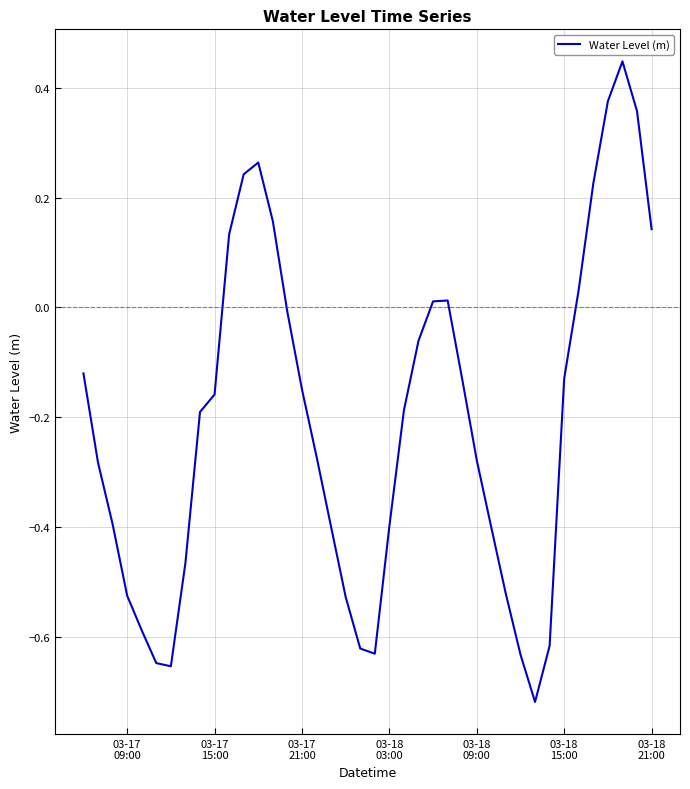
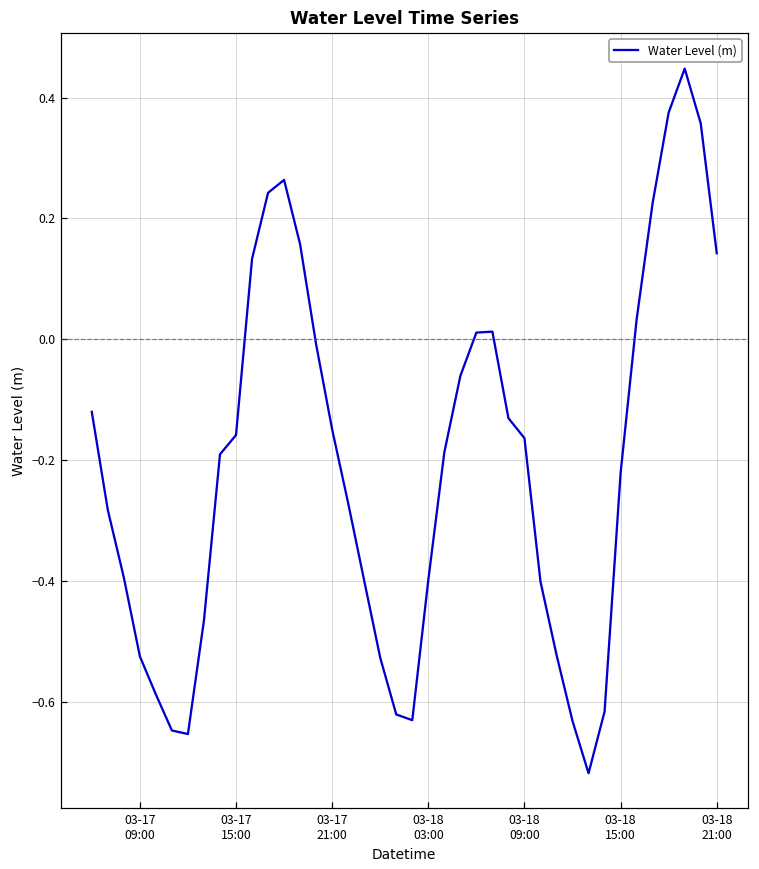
  {
    "03-17 09:00": -0.52,
    "03-17 15:00": -0.16,
    "03-17 21:00": -0.15,
    "03-18 03:00": -0.40,
-   "03-18 09:00": -0.28,
-   "03-18 15:00": -0.13,
+   "03-18 09:00": -0.16,
+   "03-18 15:00": -0.22,
    "03-18 21:00": 0.14
  }
